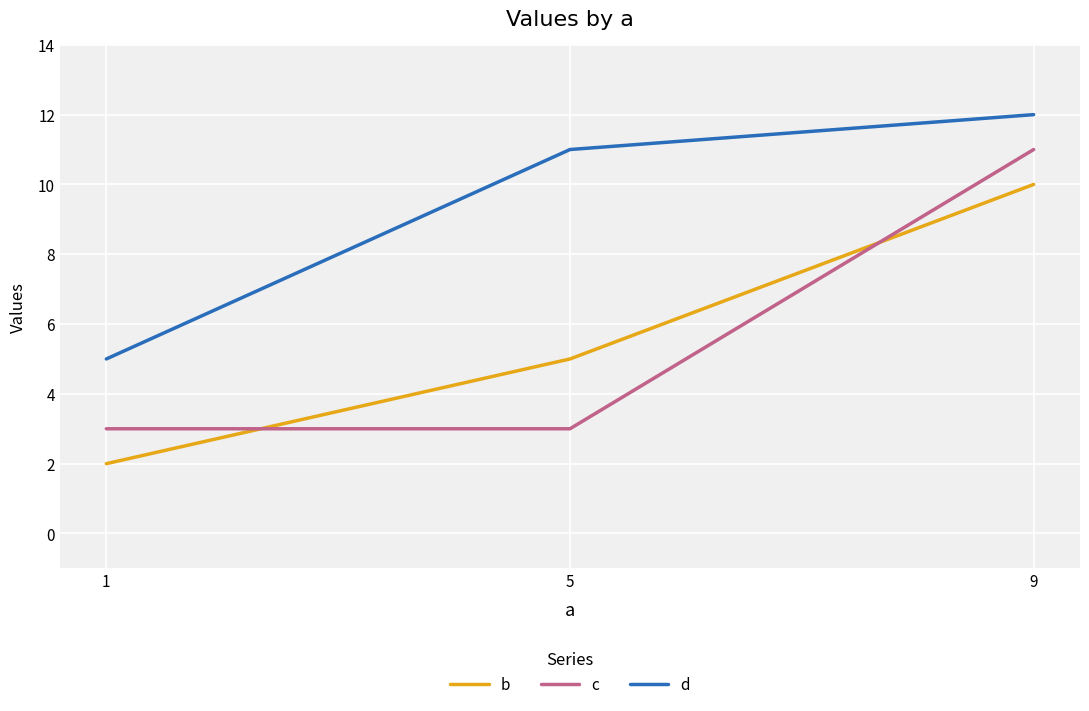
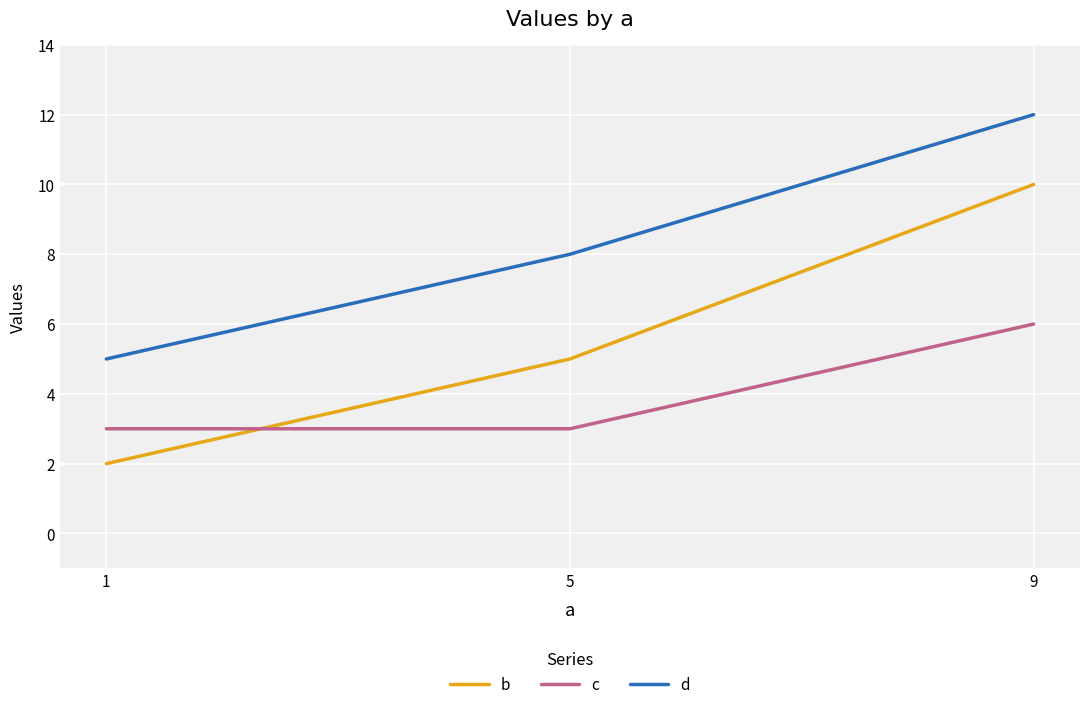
  {
    "b": {
      "1": 2,
      "5": 5,
      "9": 10
    },
    "c": {
      "1": 3,
      "5": 3,
-     "9": 11
+     "9": 6
    },
    "d": {
      "1": 5,
-     "5": 11,
+     "5": 8,
      "9": 12
    }
  }
